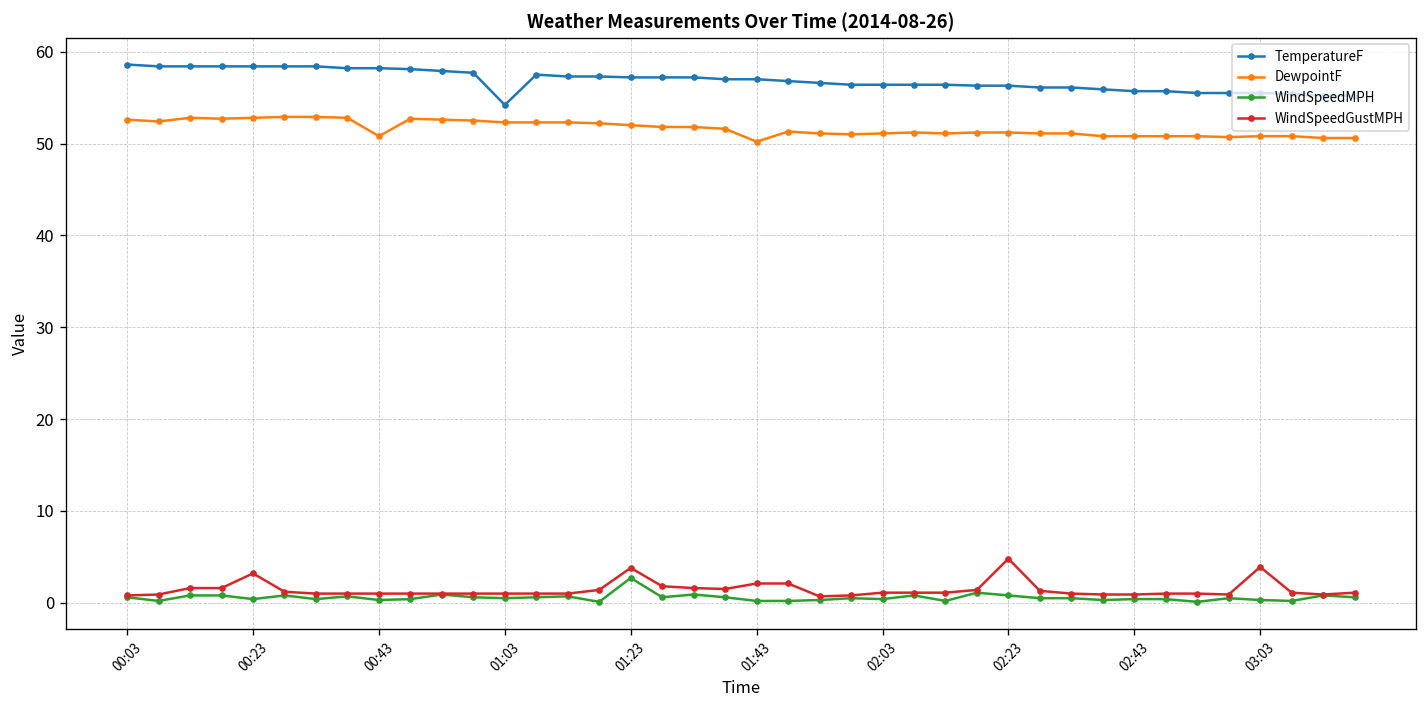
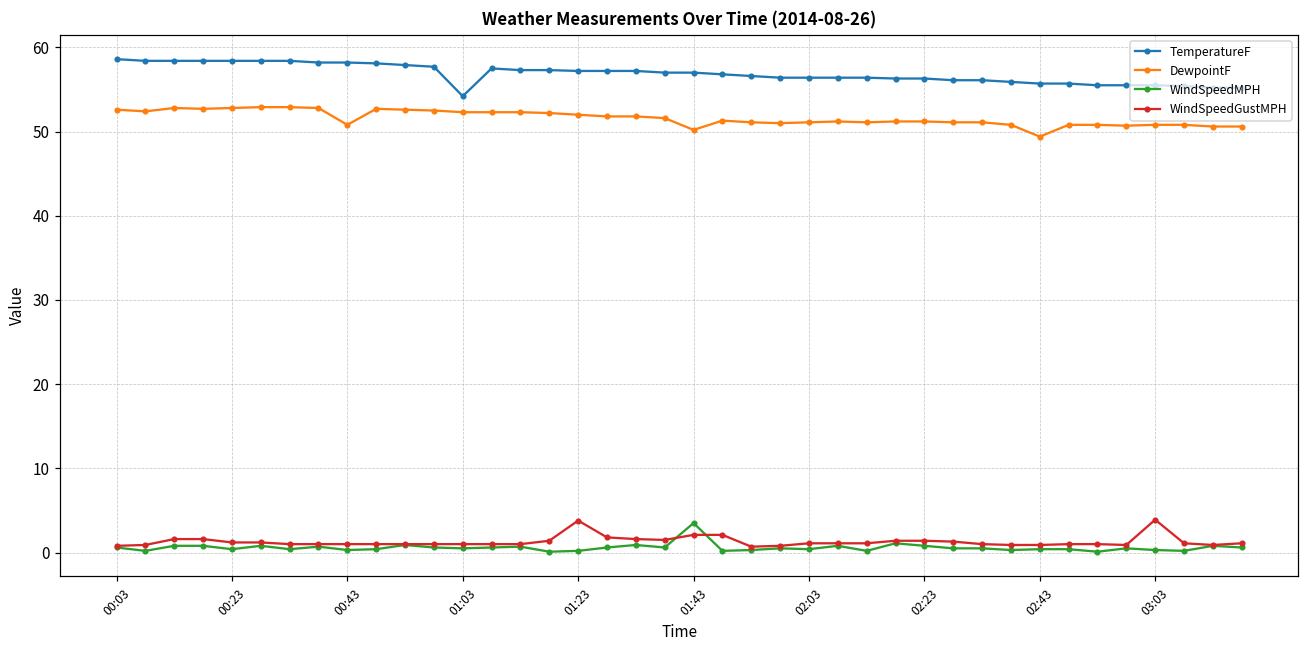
  {
    "TemperatureF": {
      "00:03": 59,
      "00:23": 58,
      "00:43": 58,
      "01:03": 54,
      "01:23": 57,
      "01:43": 57,
      "02:03": 56,
      "02:23": 56,
      "02:43": 56
    },
    "DewpointF": {
      "00:03": 53,
      "00:23": 53,
      "00:43": 51,
      "01:03": 52,
      "01:23": 52,
      "01:43": 50,
      "02:03": 51,
      "02:23": 51,
-     "02:43": 51,
+     "02:43": 49,
      "03:03": 51
    },
    "WindSpeedMPH": {
      "00:23": 0,
      "00:43": 0,
      "01:03": 1,
-     "01:23": 3,
-     "01:43": 0,
+     "01:23": 0,
+     "01:43": 4,
      "02:03": 0,
      "02:23": 1,
      "02:43": 0,
      "03:03": 0
    },
    "WindSpeedGustMPH": {
-     "00:23": 3,
+     "00:23": 1,
      "00:43": 1,
      "01:03": 1,
      "01:23": 4,
      "01:43": 2,
      "02:03": 1,
-     "02:23": 5,
+     "02:23": 1,
      "02:43": 1,
      "03:03": 4
    }
  }
